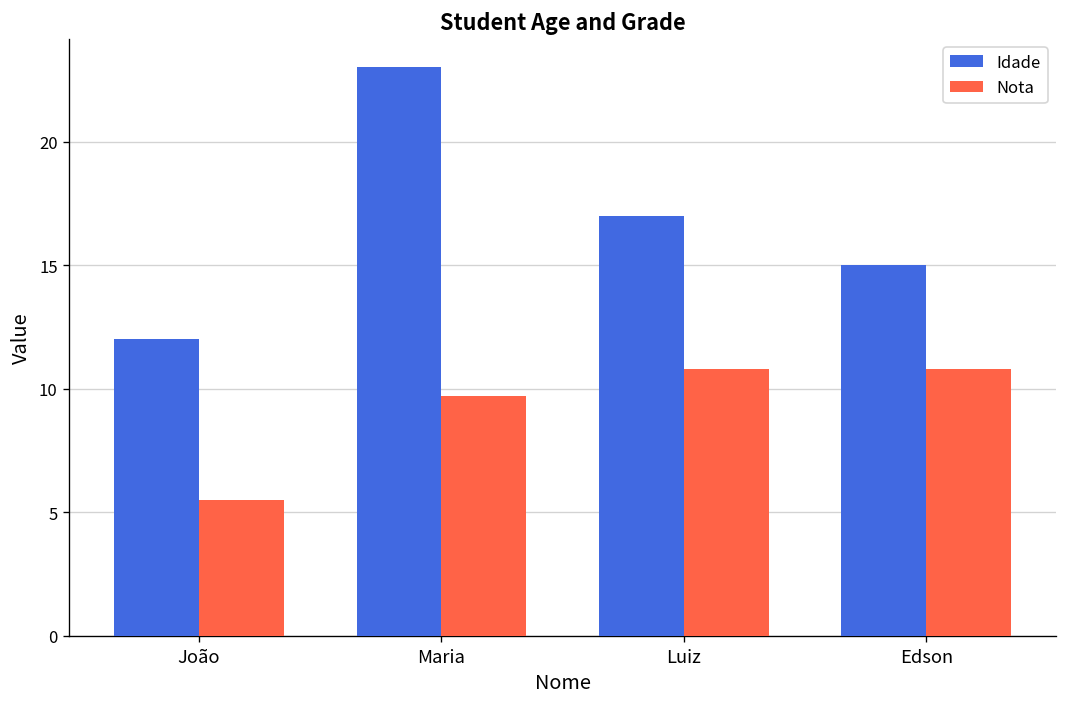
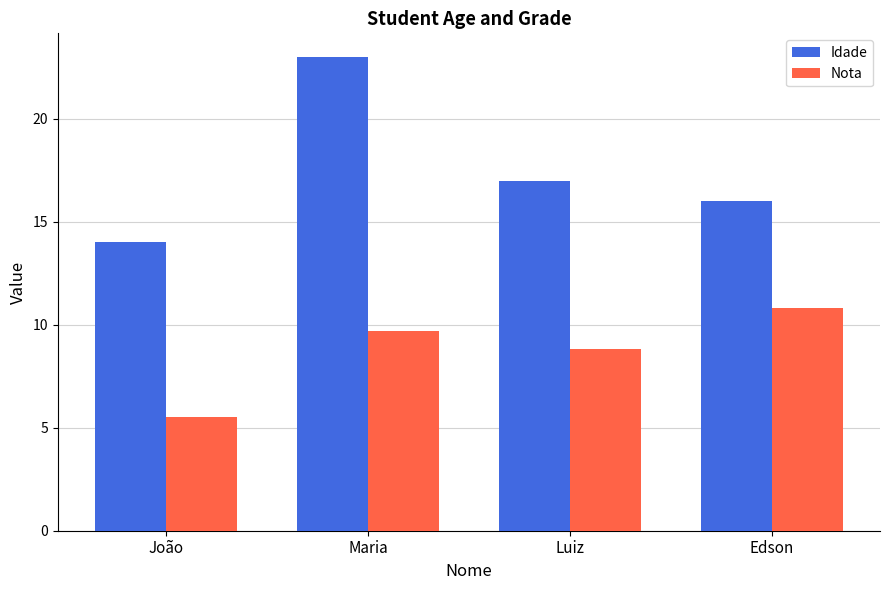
  {
    "Idade": {
-     "João": 12,
+     "João": 14,
      "Maria": 23,
      "Luiz": 17,
-     "Edson": 15
+     "Edson": 16
    },
    "Nota": {
      "João": 5.5,
      "Maria": 9.7,
-     "Luiz": 10.8,
+     "Luiz": 8.8,
      "Edson": 10.8
    }
  }
